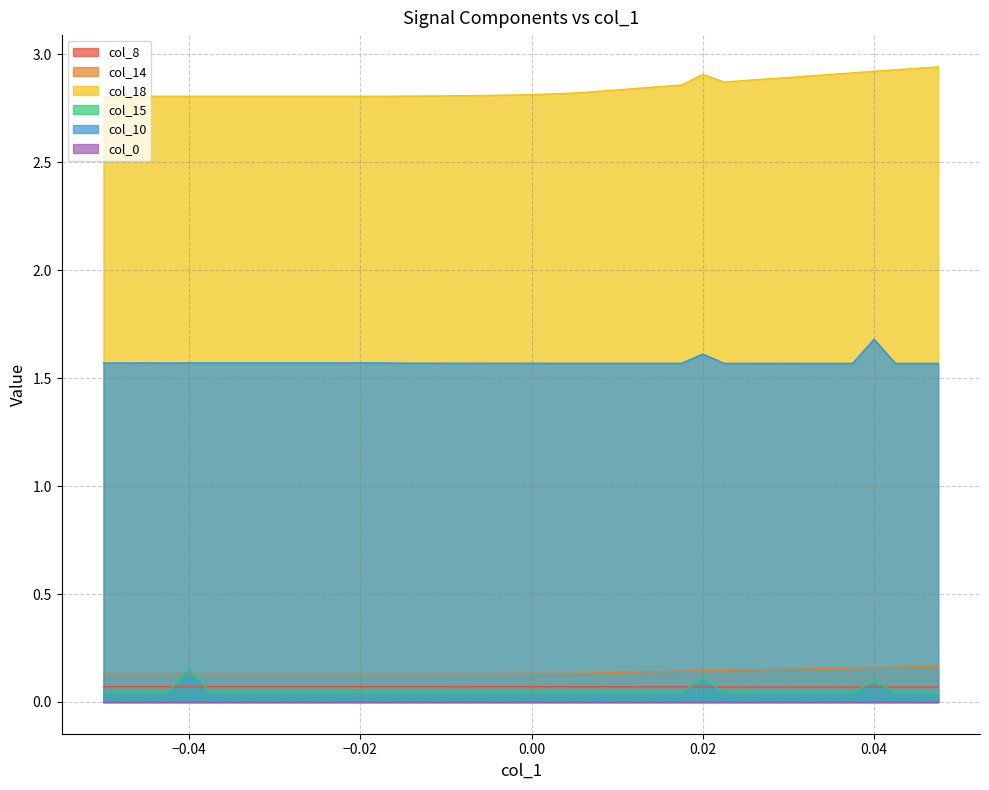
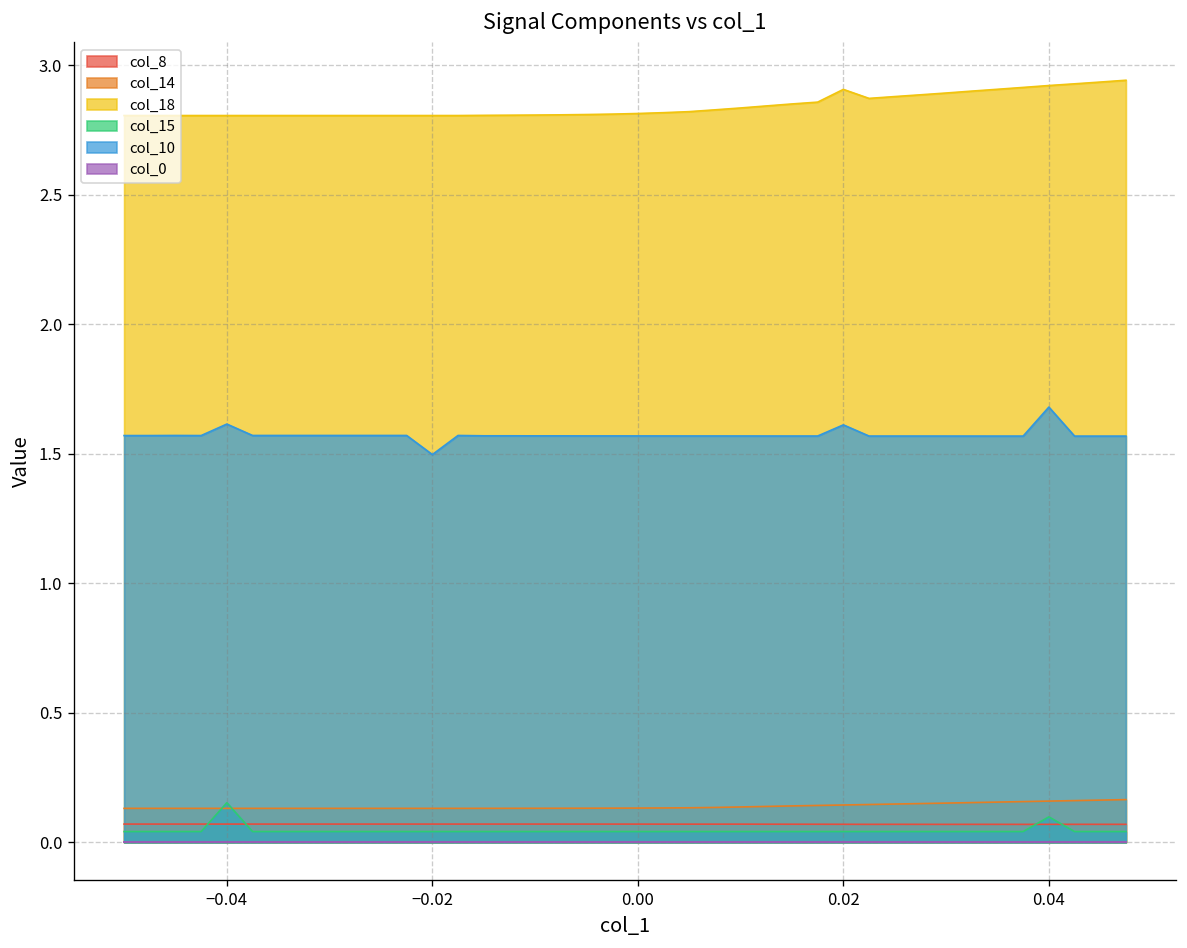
  {
    "col_18": {
      "−0.04": 2.81,
      "−0.02": 2.81,
      "0.00": 2.81,
      "0.02": 2.91,
      "0.04": 2.92
    },
    "col_15": {
      "−0.04": 0.15,
      "−0.02": 0.04,
      "0.00": 0.04,
-     "0.02": 0.11,
+     "0.02": 0.04,
      "0.04": 0.10
    },
    "col_10": {
-     "−0.04": 1.57,
-     "−0.02": 1.57,
+     "−0.04": 1.61,
+     "−0.02": 1.50,
      "0.00": 1.57,
      "0.02": 1.61,
      "0.04": 1.68
    },
    "col_0": {
      "−0.04": 0.00,
      "−0.02": 0.00,
      "0.00": 0.00,
      "0.02": 0.00,
      "0.04": 0.00
    }
  }
